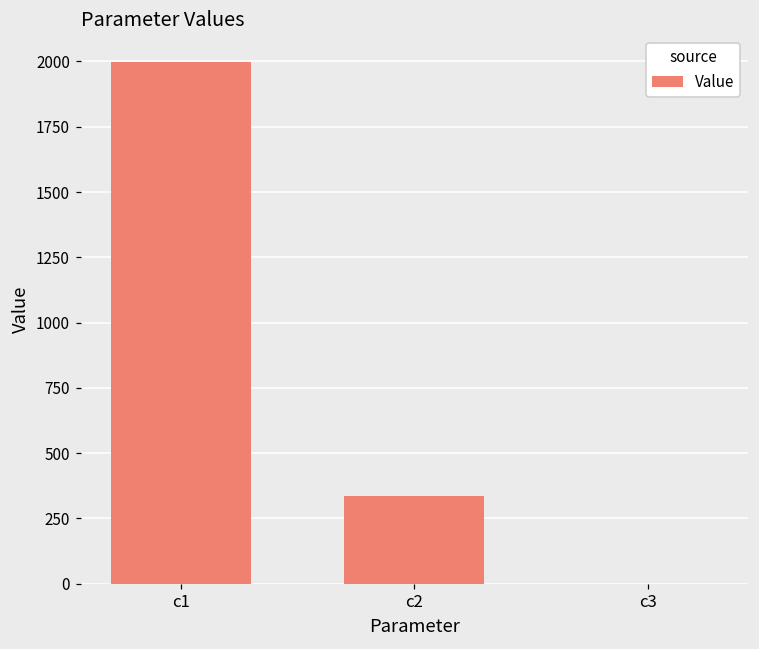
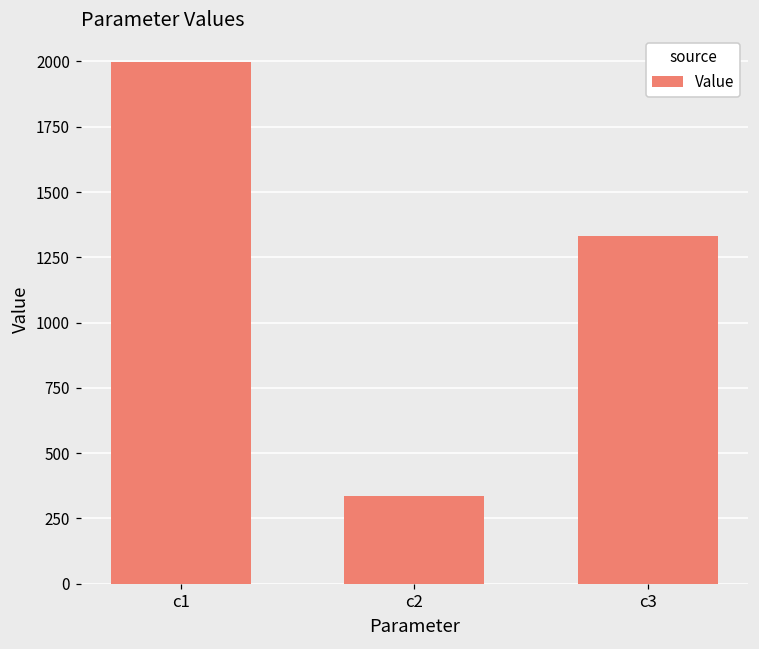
  {
    "c1": 2000,
    "c2": 340,
-   "c3": 0
+   "c3": 1330
  }
